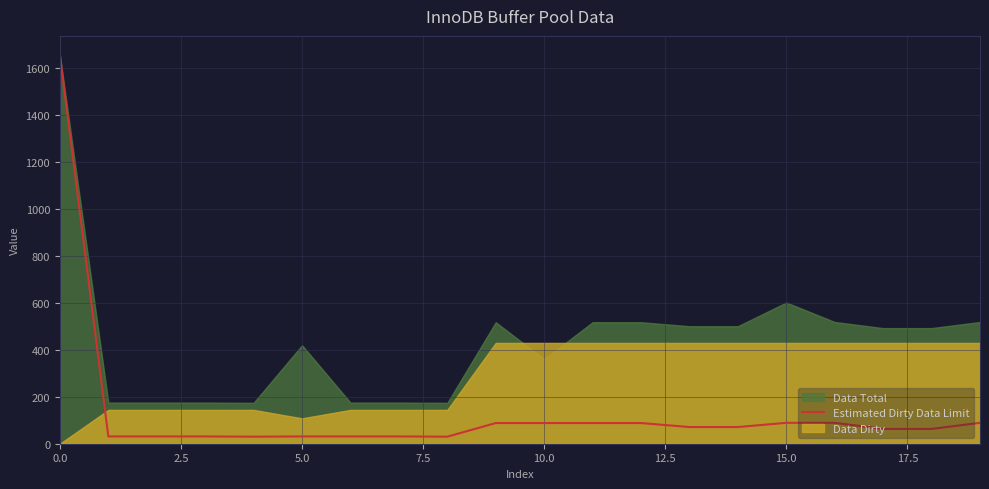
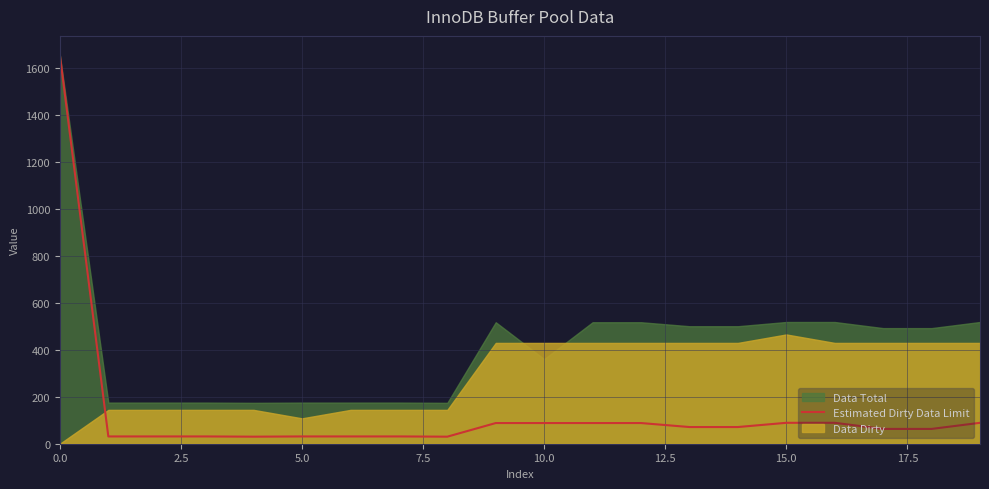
  {
    "Data Total": {
-     "5.0": 420,
+     "5.0": 180,
      "10.0": 360,
-     "15.0": 600
+     "15.0": 520
    },
    "Data Dirty": {
      "0.0": 0,
      "5.0": 110,
      "10.0": 430,
-     "15.0": 430
+     "15.0": 470
    },
    "Estimated Dirty Data Limit": {
      "5.0": 30,
      "10.0": 90,
      "15.0": 90
    }
  }
